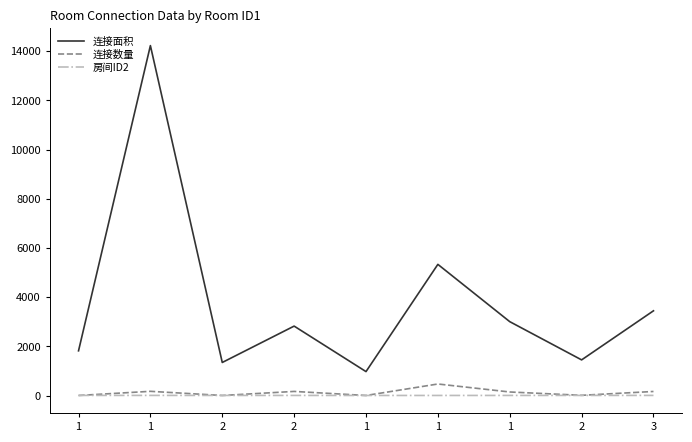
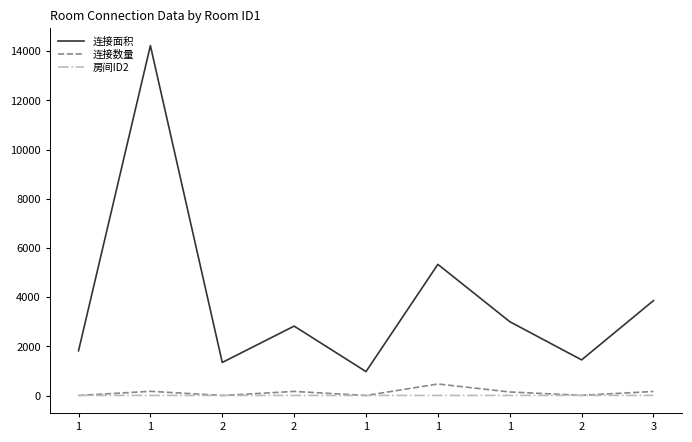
  {
    "连接面积": {
-     "3": 3400
+     "3": 3900
    },
    "连接数量": {
      "3": 200
    },
    "房间ID2": {
      "3": 0
    }
  }
